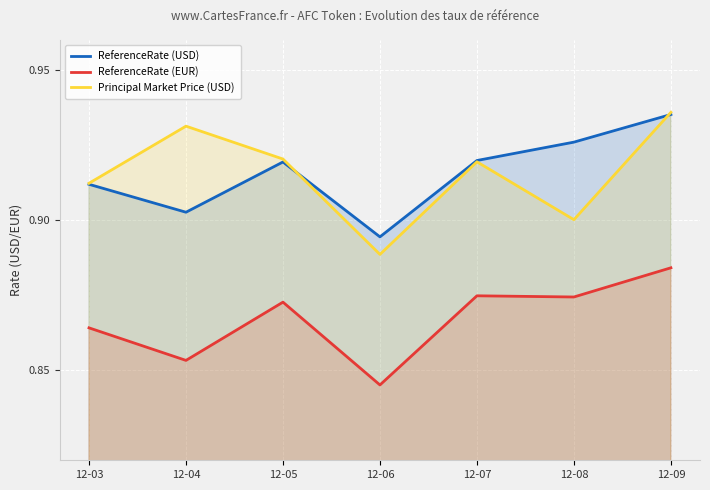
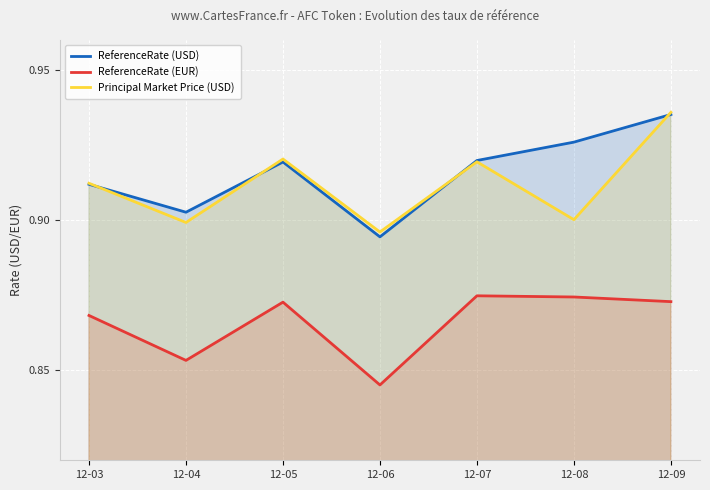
  {
    "ReferenceRate (USD)": {
      "12-04": 0.903,
      "12-05": 0.919,
      "12-06": 0.894,
      "12-08": 0.926
    },
    "ReferenceRate (EUR)": {
-     "12-03": 0.864,
+     "12-03": 0.868,
      "12-04": 0.853,
      "12-05": 0.873,
      "12-06": 0.845,
      "12-07": 0.875,
      "12-08": 0.874,
-     "12-09": 0.884
+     "12-09": 0.873
    },
    "Principal Market Price (USD)": {
-     "12-04": 0.931,
+     "12-04": 0.899,
      "12-05": 0.920,
-     "12-06": 0.889,
+     "12-06": 0.896,
      "12-08": 0.900
    }
  }
